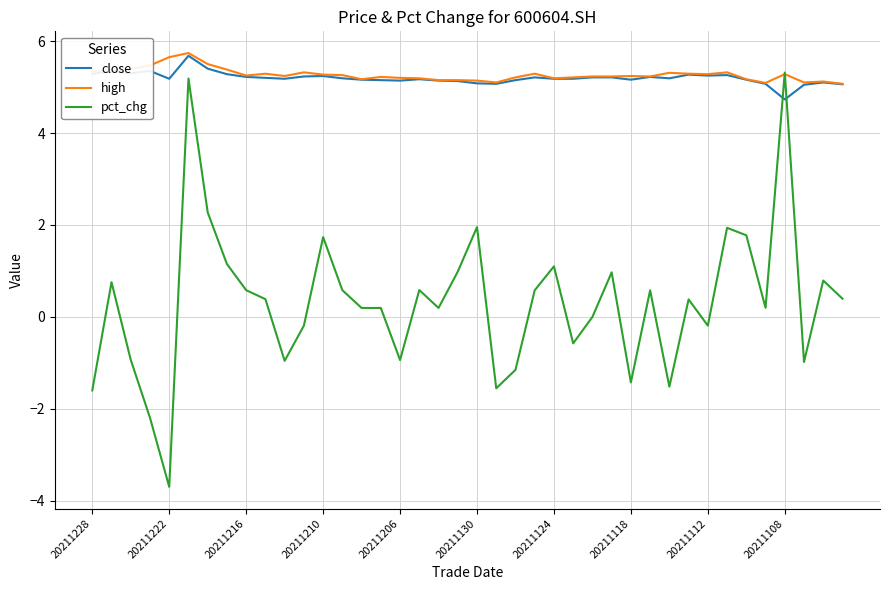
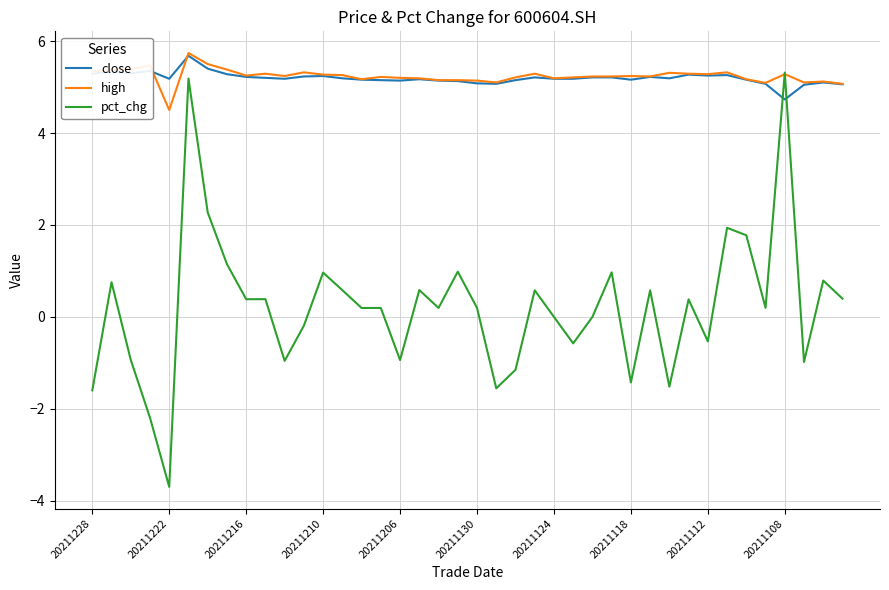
  {
    "close": {
      "20211222": 5.2,
      "20211206": 5.1,
      "20211130": 5.1,
      "20211118": 5.2,
      "20211108": 4.7
    },
    "high": {
-     "20211222": 5.7,
+     "20211222": 4.5,
      "20211206": 5.2,
      "20211130": 5.1,
      "20211118": 5.2
    },
    "pct_chg": {
      "20211228": -1.6,
      "20211222": -3.7,
-     "20211216": 0.6,
-     "20211210": 1.7,
+     "20211216": 0.4,
+     "20211210": 1.0,
      "20211206": -0.9,
-     "20211130": 2.0,
-     "20211124": 1.1,
+     "20211130": 0.2,
+     "20211124": 0.0,
      "20211118": -1.4,
-     "20211112": -0.2
+     "20211112": -0.5
    }
  }
